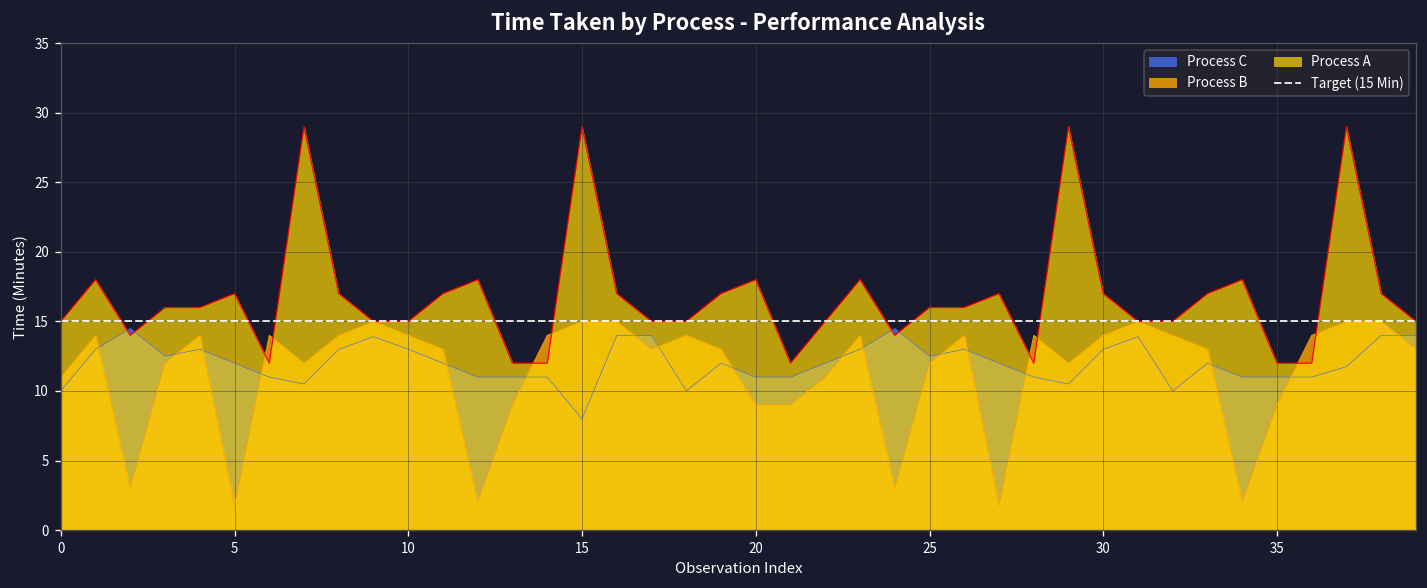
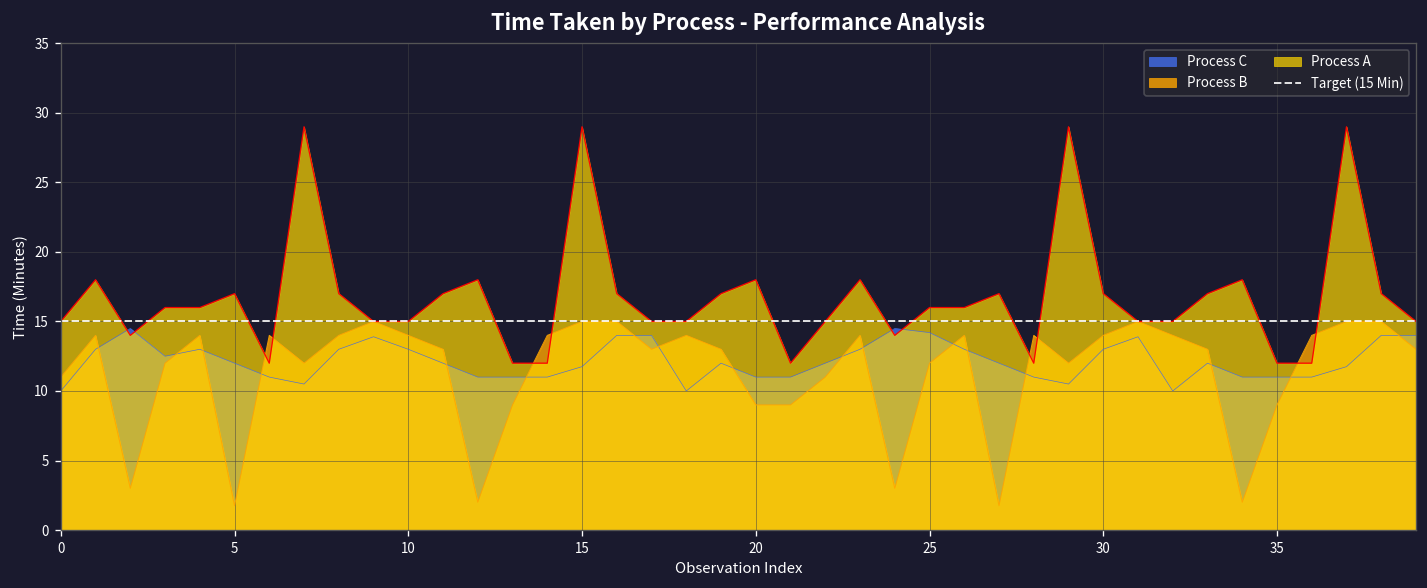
  {
    "Process C": {
      "0": 10.0,
      "5": 12.0,
      "10": 13.0,
-     "15": 8.0,
+     "15": 11.8,
      "20": 11.0,
-     "25": 12.5,
+     "25": 14.2,
      "30": 13.0,
      "35": 11.0
    }
  }
